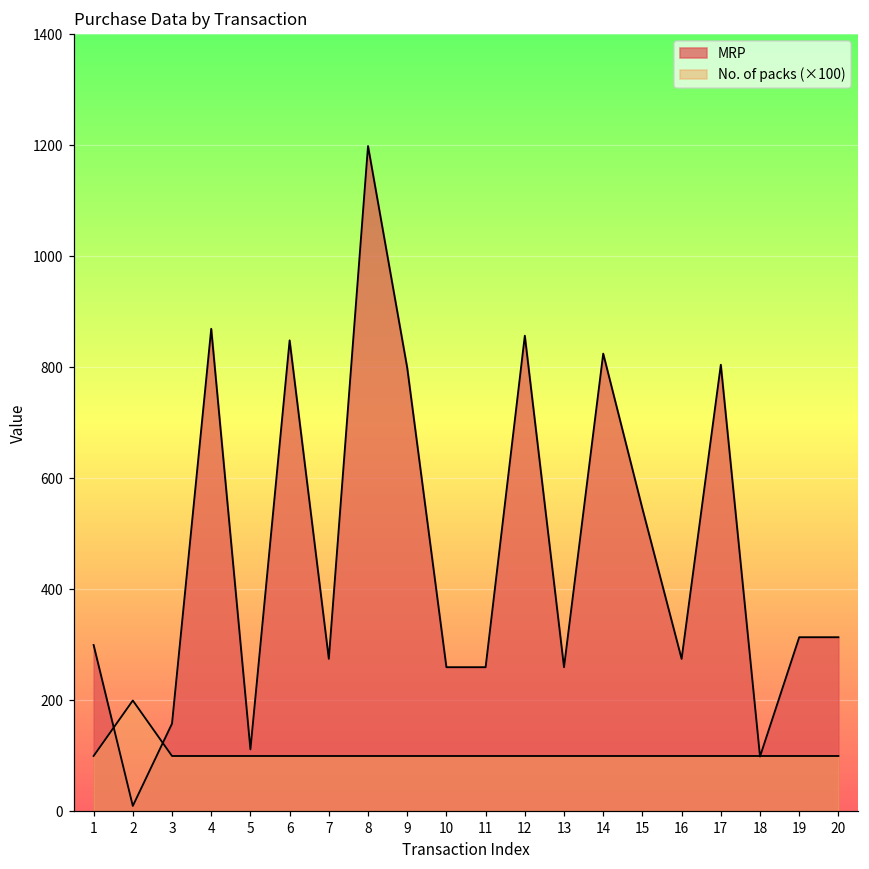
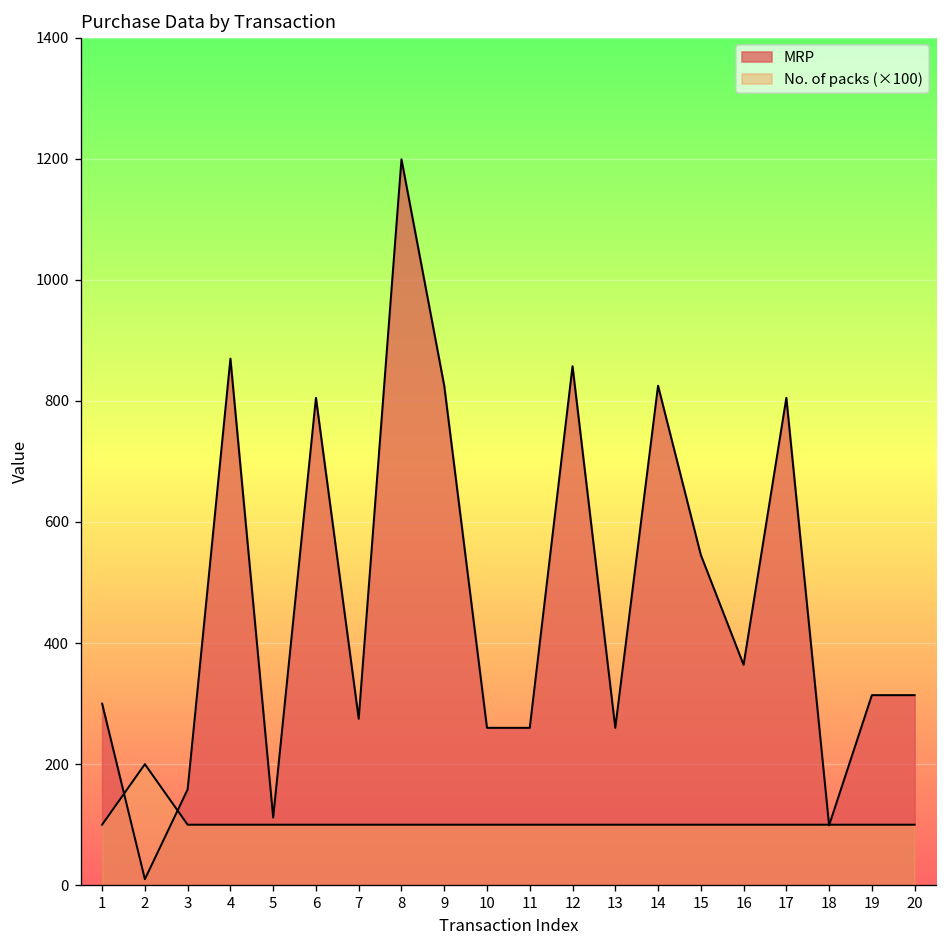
  {
    "MRP": {
      "1": 300,
      "2": 10,
      "3": 160,
      "4": 870,
      "5": 110,
-     "6": 850,
+     "6": 810,
      "7": 280,
      "8": 1200,
-     "9": 800,
+     "9": 830,
      "10": 260,
      "11": 260,
      "12": 860,
      "13": 260,
      "14": 830,
      "15": 550,
-     "16": 280,
+     "16": 360,
      "17": 810,
      "19": 310,
      "20": 310
    },
    "No. of packs (×100)": {
      "1": 100,
      "2": 200,
      "3": 100,
      "4": 100,
      "5": 100,
      "6": 100,
      "7": 100,
      "8": 100,
      "9": 100,
      "10": 100,
      "11": 100,
      "12": 100,
      "13": 100,
      "14": 100,
      "15": 100,
      "16": 100,
      "17": 100,
      "19": 100,
      "20": 100
    }
  }
